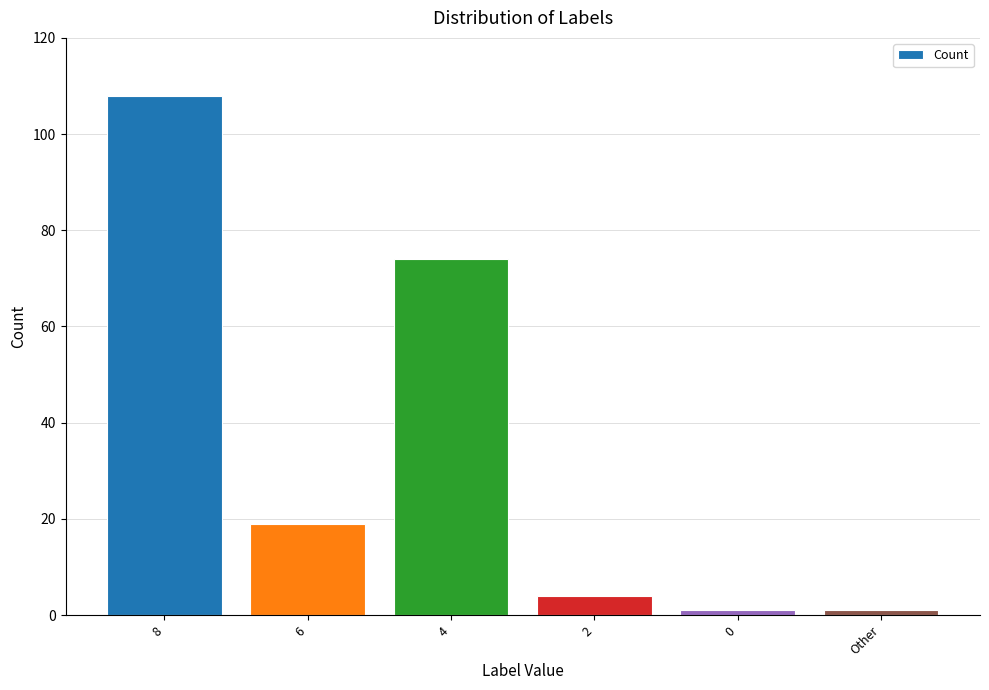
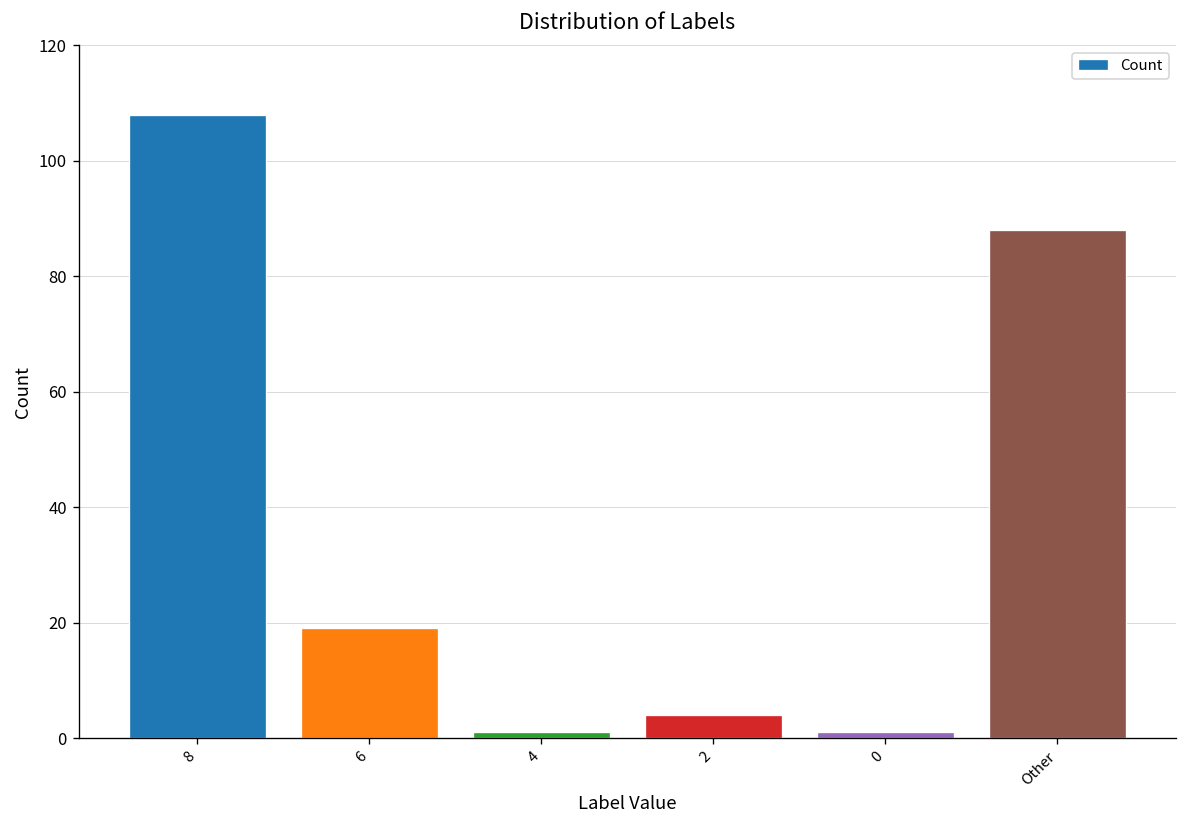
  {
    "8": 108,
    "6": 19,
-   "4": 74,
+   "4": 1,
    "2": 4,
    "0": 1,
-   "Other": 1
+   "Other": 88
  }
